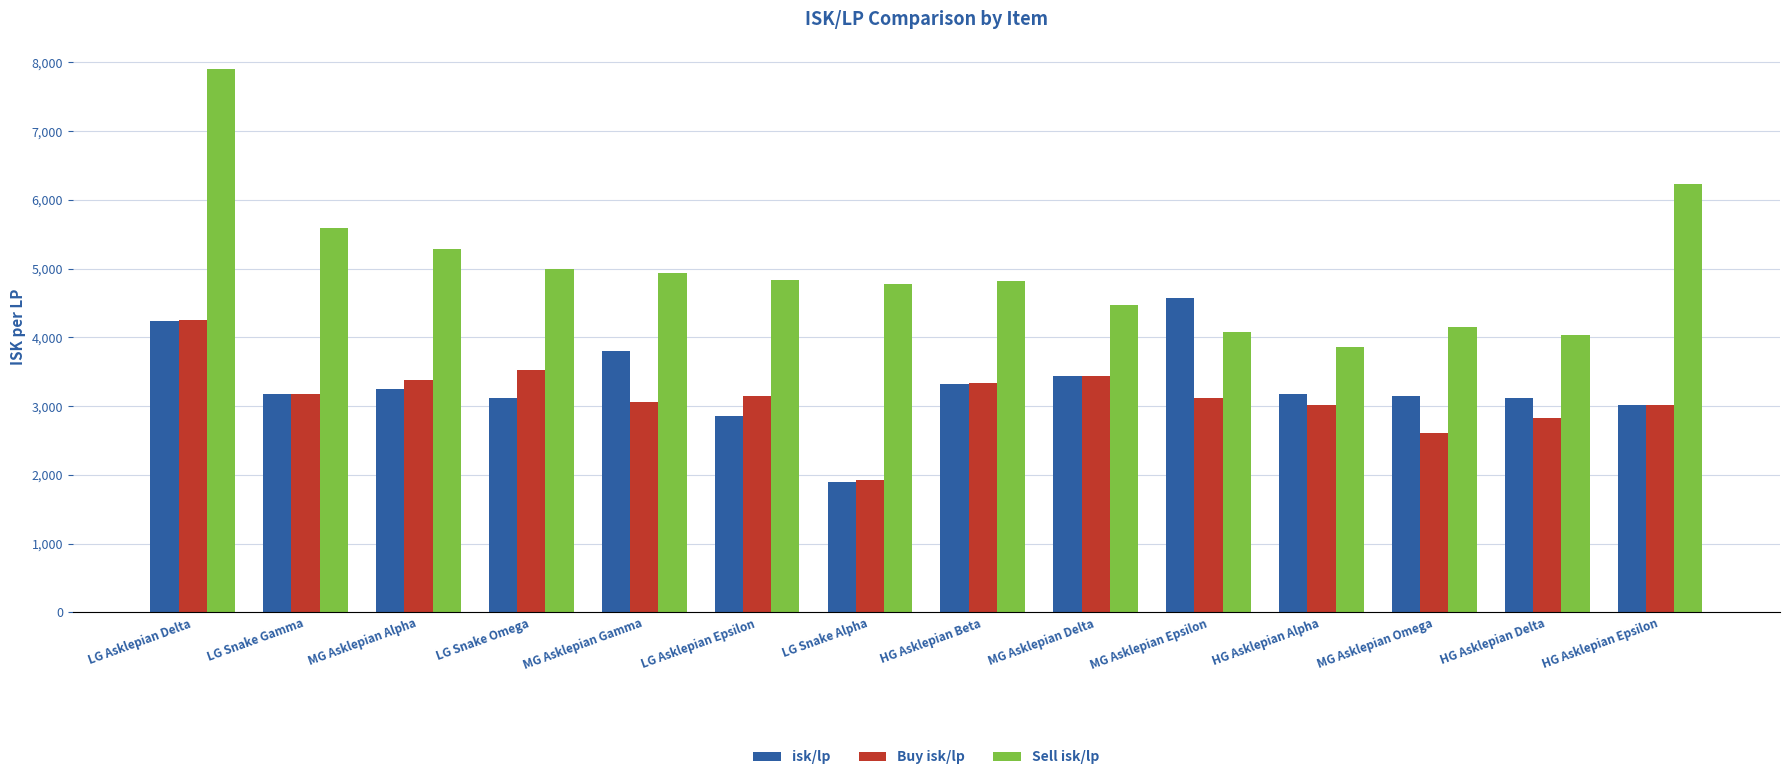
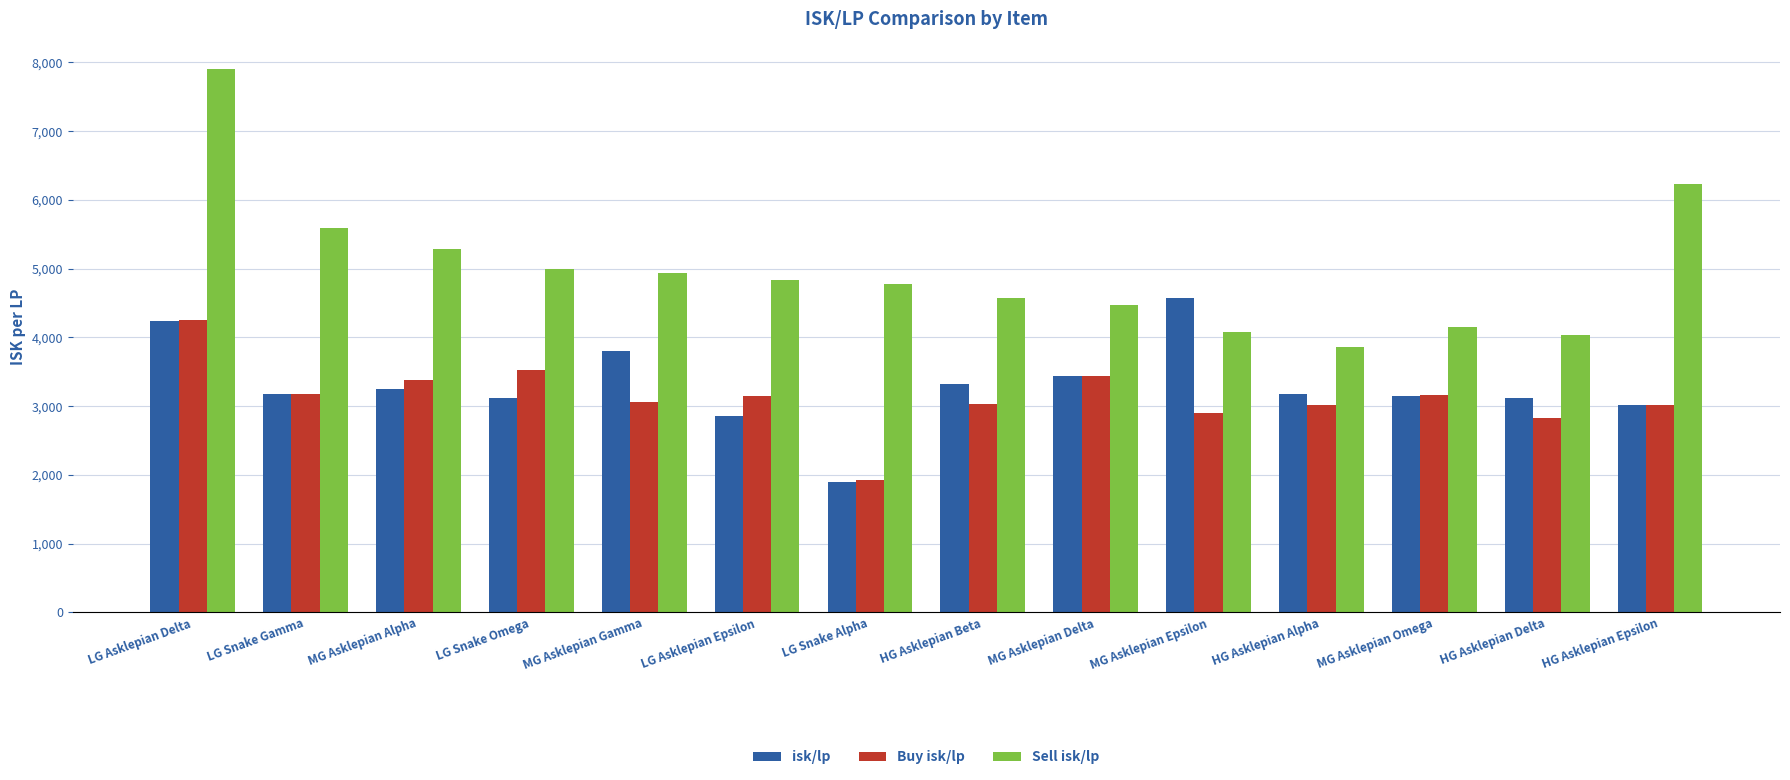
  {
    "isk/lp": {
      "LG Asklepian Delta": "4,200",
      "LG Snake Gamma": "3,200",
      "MG Asklepian Alpha": "3,300",
      "LG Snake Omega": "3,100",
      "MG Asklepian Gamma": "3,800",
      "LG Asklepian Epsilon": "2,900",
      "LG Snake Alpha": "1,900",
      "HG Asklepian Beta": "3,300",
      "MG Asklepian Delta": "3,400",
      "MG Asklepian Epsilon": "4,600",
      "HG Asklepian Alpha": "3,200",
      "MG Asklepian Omega": "3,200",
      "HG Asklepian Delta": "3,100",
      "HG Asklepian Epsilon": "3,000"
    },
    "Buy isk/lp": {
      "LG Asklepian Delta": "4,200",
      "LG Snake Gamma": "3,200",
      "MG Asklepian Alpha": "3,400",
      "LG Snake Omega": "3,500",
      "MG Asklepian Gamma": "3,100",
      "LG Asklepian Epsilon": "3,200",
      "LG Snake Alpha": "1,900",
-     "HG Asklepian Beta": "3,300",
+     "HG Asklepian Beta": "3,000",
      "MG Asklepian Delta": "3,400",
-     "MG Asklepian Epsilon": "3,100",
+     "MG Asklepian Epsilon": "2,900",
      "HG Asklepian Alpha": "3,000",
-     "MG Asklepian Omega": "2,600",
+     "MG Asklepian Omega": "3,200",
      "HG Asklepian Delta": "2,800",
      "HG Asklepian Epsilon": "3,000"
    },
    "Sell isk/lp": {
      "LG Asklepian Delta": "7,900",
      "LG Snake Gamma": "5,600",
      "MG Asklepian Alpha": "5,300",
      "LG Snake Omega": "5,000",
      "MG Asklepian Gamma": "4,900",
      "LG Asklepian Epsilon": "4,800",
      "LG Snake Alpha": "4,800",
-     "HG Asklepian Beta": "4,800",
+     "HG Asklepian Beta": "4,600",
      "MG Asklepian Delta": "4,500",
      "MG Asklepian Epsilon": "4,100",
      "HG Asklepian Alpha": "3,900",
      "MG Asklepian Omega": "4,100",
      "HG Asklepian Delta": "4,000",
      "HG Asklepian Epsilon": "6,200"
    }
  }
